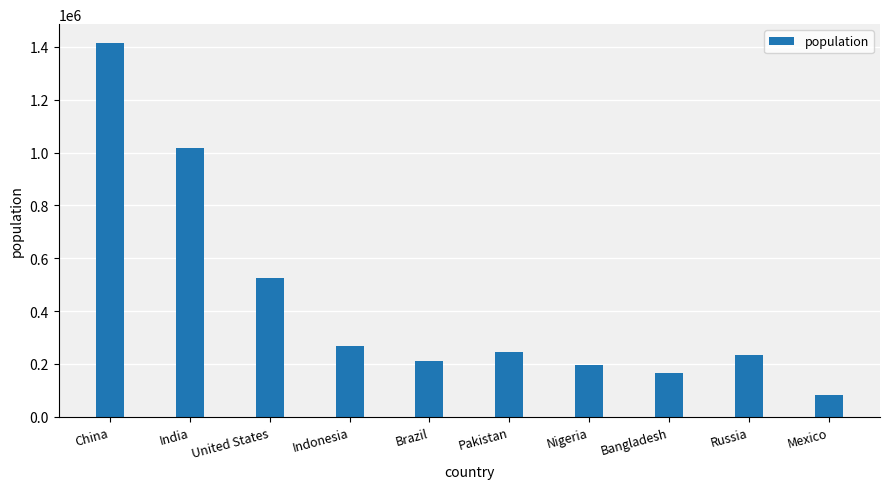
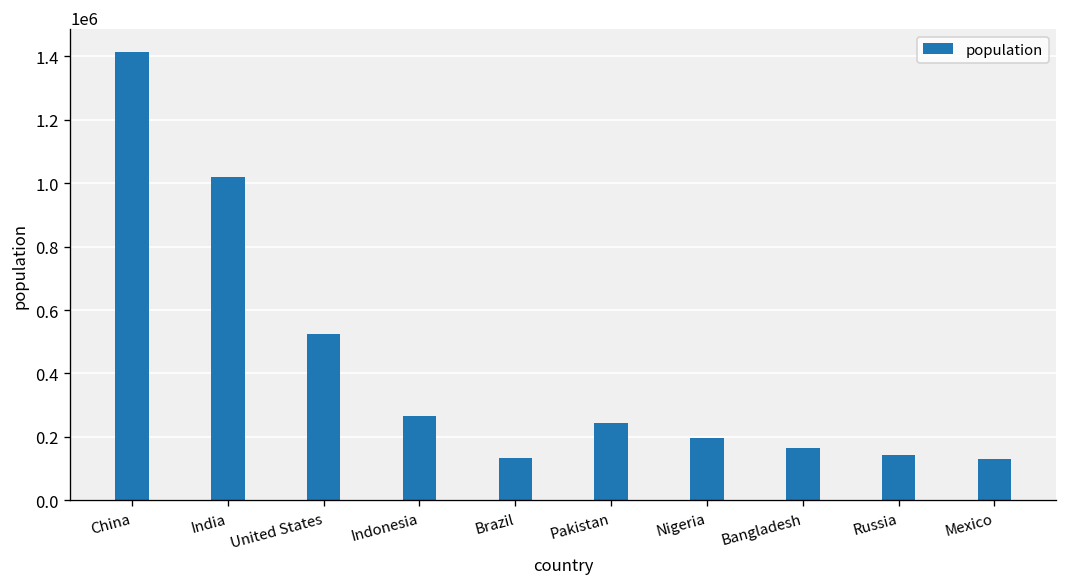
  {
    "China": 1420000,
    "India": 1020000,
    "United States": 520000,
    "Indonesia": 270000,
-   "Brazil": 210000,
+   "Brazil": 130000,
    "Pakistan": 240000,
    "Nigeria": 200000,
    "Bangladesh": 170000,
-   "Russia": 230000,
-   "Mexico": 80000
+   "Russia": 140000,
+   "Mexico": 130000
  }
